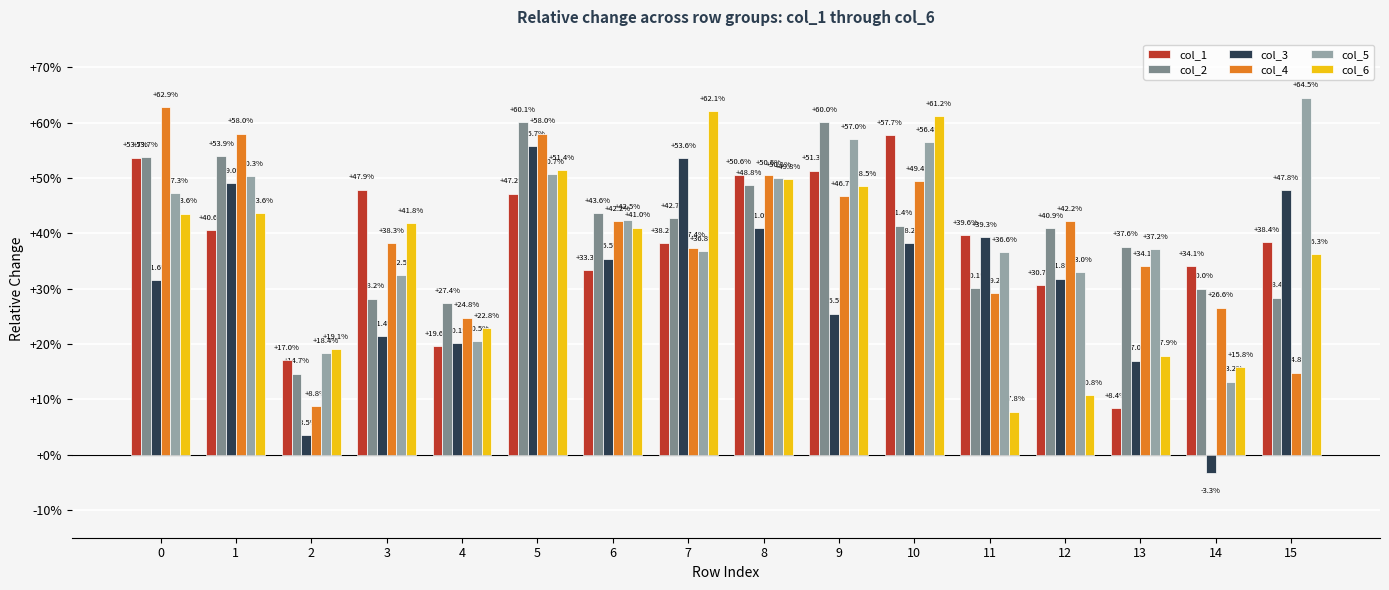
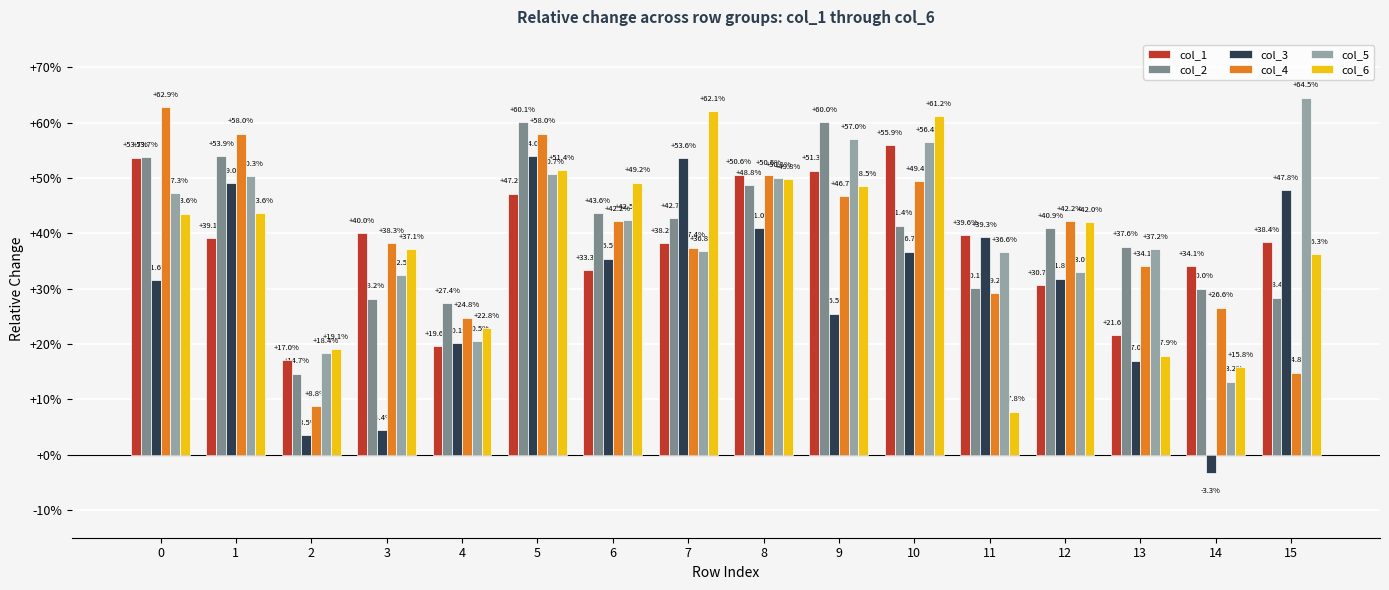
  {
    "col_1": {
-     "1": "+40.6%",
+     "1": "+39.1%",
      "2": "+17.0%",
-     "3": "+47.9%",
+     "3": "+40.0%",
      "5": "+47.2%",
      "6": "+33.3%",
      "7": "+38.2%",
      "8": "+50.6%",
      "9": "+51.3%",
-     "10": "+57.7%",
+     "10": "+55.9%",
      "12": "+30.7%",
-     "13": "+8.4%",
+     "13": "+21.6%",
      "14": "+34.1%",
      "15": "+38.4%"
    },
    "col_3": {
      "0": "+31.6%",
      "1": "+49.0%",
      "2": "+3.5%",
-     "3": "+21.4%",
-     "5": "+55.7%",
+     "3": "+4.4%",
+     "5": "+54.0%",
      "6": "+35.5%",
      "7": "+53.6%",
      "8": "+41.0%",
      "9": "+25.5%",
-     "10": "+38.2%",
+     "10": "+36.7%",
      "12": "+31.8%",
      "13": "+17.0%",
      "14": "-3.3%",
      "15": "+47.8%"
    },
    "col_4": {
      "0": "+62.9%",
      "1": "+58.0%",
      "2": "+8.8%",
      "3": "+38.3%",
      "4": "+24.8%",
      "5": "+58.0%",
      "9": "+46.7%",
      "10": "+49.4%",
      "11": "+29.2%",
      "13": "+34.1%",
      "14": "+26.6%",
      "15": "+14.8%"
    },
    "col_6": {
      "0": "+43.6%",
      "1": "+43.6%",
-     "3": "+41.8%",
+     "3": "+37.1%",
      "4": "+22.8%",
-     "6": "+41.0%",
+     "6": "+49.2%",
      "7": "+62.1%",
      "9": "+48.5%",
      "10": "+61.2%",
      "11": "+7.8%",
-     "12": "+10.8%",
+     "12": "+42.0%",
      "13": "+17.9%",
      "14": "+15.8%",
      "15": "+36.3%"
    }
  }
